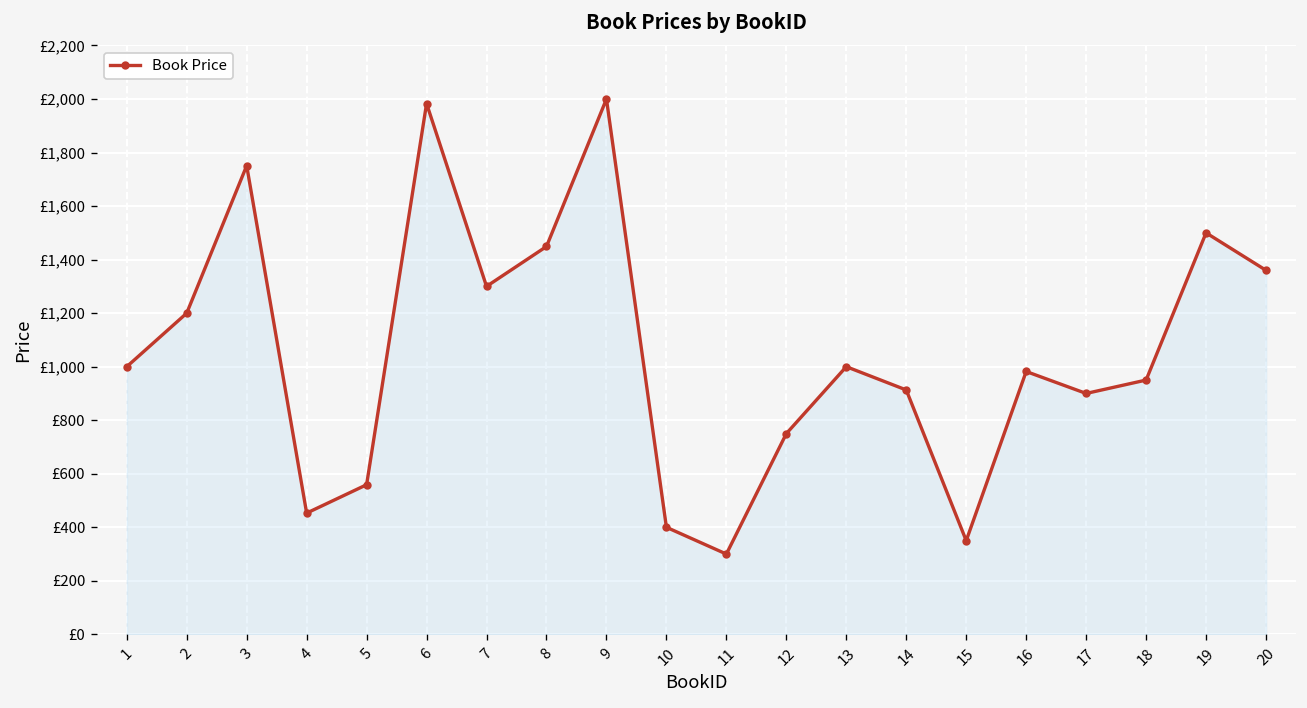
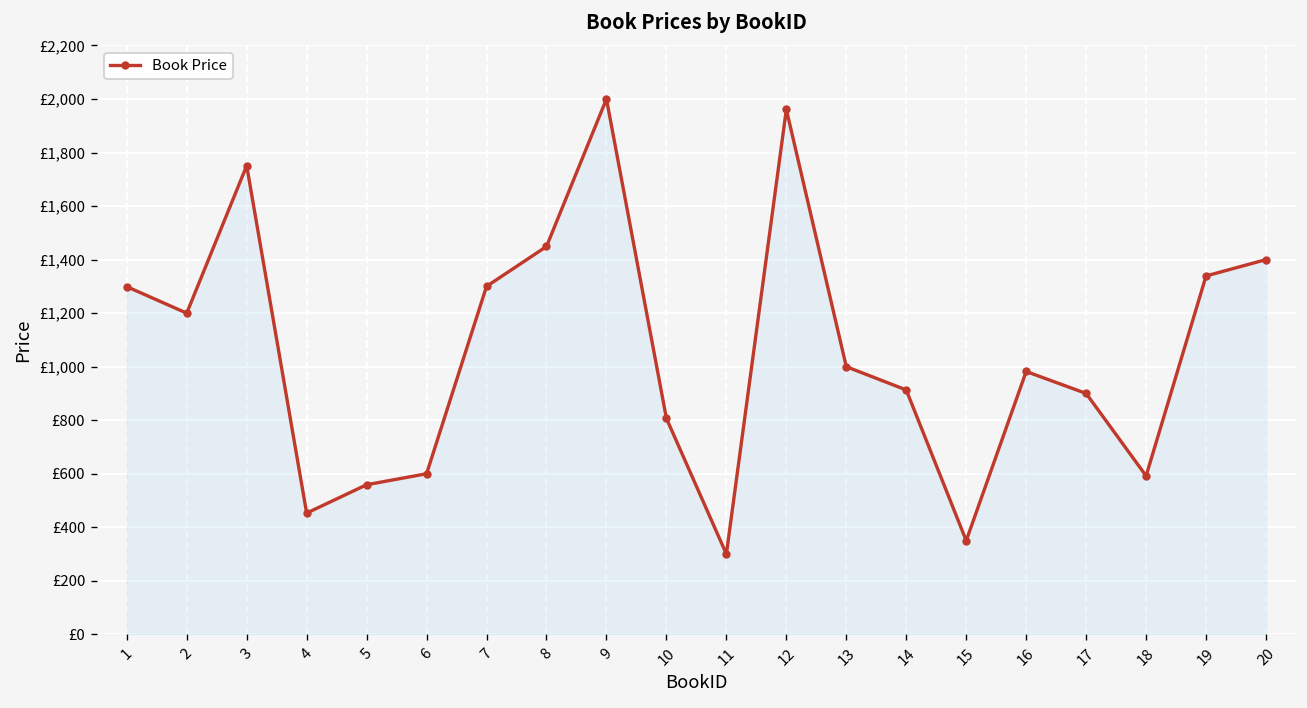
  {
-   "1": "£1,000",
+   "1": "£1,300",
    "2": "£1,200",
    "3": "£1,750",
    "4": "£450",
    "5": "£560",
-   "6": "£1,980",
+   "6": "£600",
    "7": "£1,300",
    "8": "£1,450",
    "9": "£2,000",
-   "10": "£400",
+   "10": "£810",
    "11": "£300",
-   "12": "£750",
+   "12": "£1,960",
    "13": "£1,000",
    "14": "£910",
    "15": "£350",
    "16": "£980",
    "17": "£900",
-   "18": "£950",
-   "19": "£1,500",
-   "20": "£1,360"
+   "18": "£590",
+   "19": "£1,340",
+   "20": "£1,400"
  }
